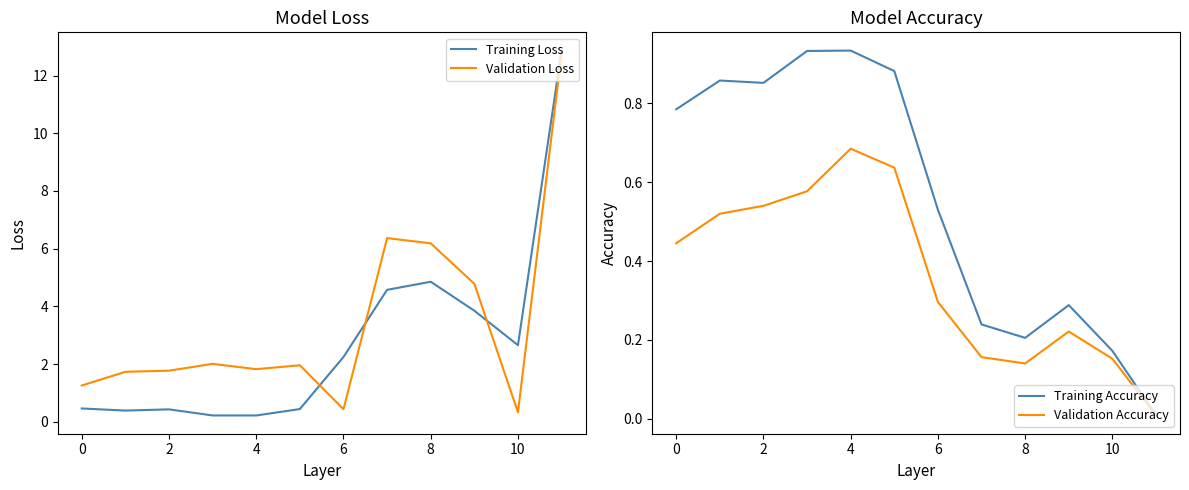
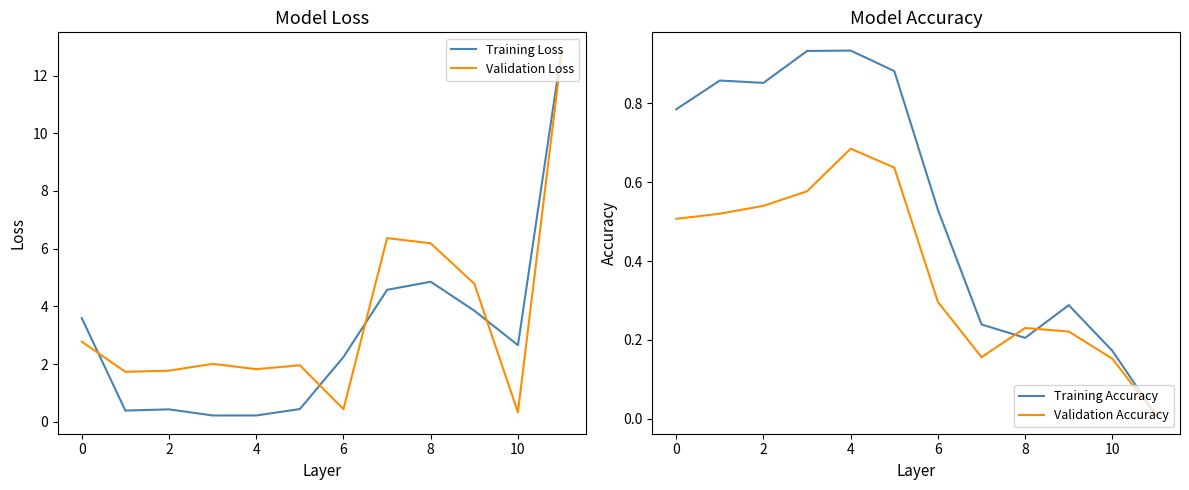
  {
    "Model Loss": {
      "Training Loss": {
-       "0": 0.5,
+       "0": 3.6,
        "2": 0.4,
        "4": 0.2,
        "6": 2.2,
        "8": 4.9,
        "10": 2.7
      },
      "Validation Loss": {
-       "0": 1.3,
+       "0": 2.8,
        "2": 1.8,
        "4": 1.8,
        "6": 0.4,
        "8": 6.2,
        "10": 0.3
      }
    },
    "Model Accuracy": {
      "Training Accuracy": {
        "0": 0.79,
        "2": 0.85,
        "4": 0.93,
        "6": 0.53,
        "8": 0.21,
        "10": 0.17
      },
      "Validation Accuracy": {
-       "0": 0.45,
+       "0": 0.51,
        "2": 0.54,
        "4": 0.69,
        "6": 0.30,
-       "8": 0.14,
+       "8": 0.23,
        "10": 0.15
      }
    }
  }
